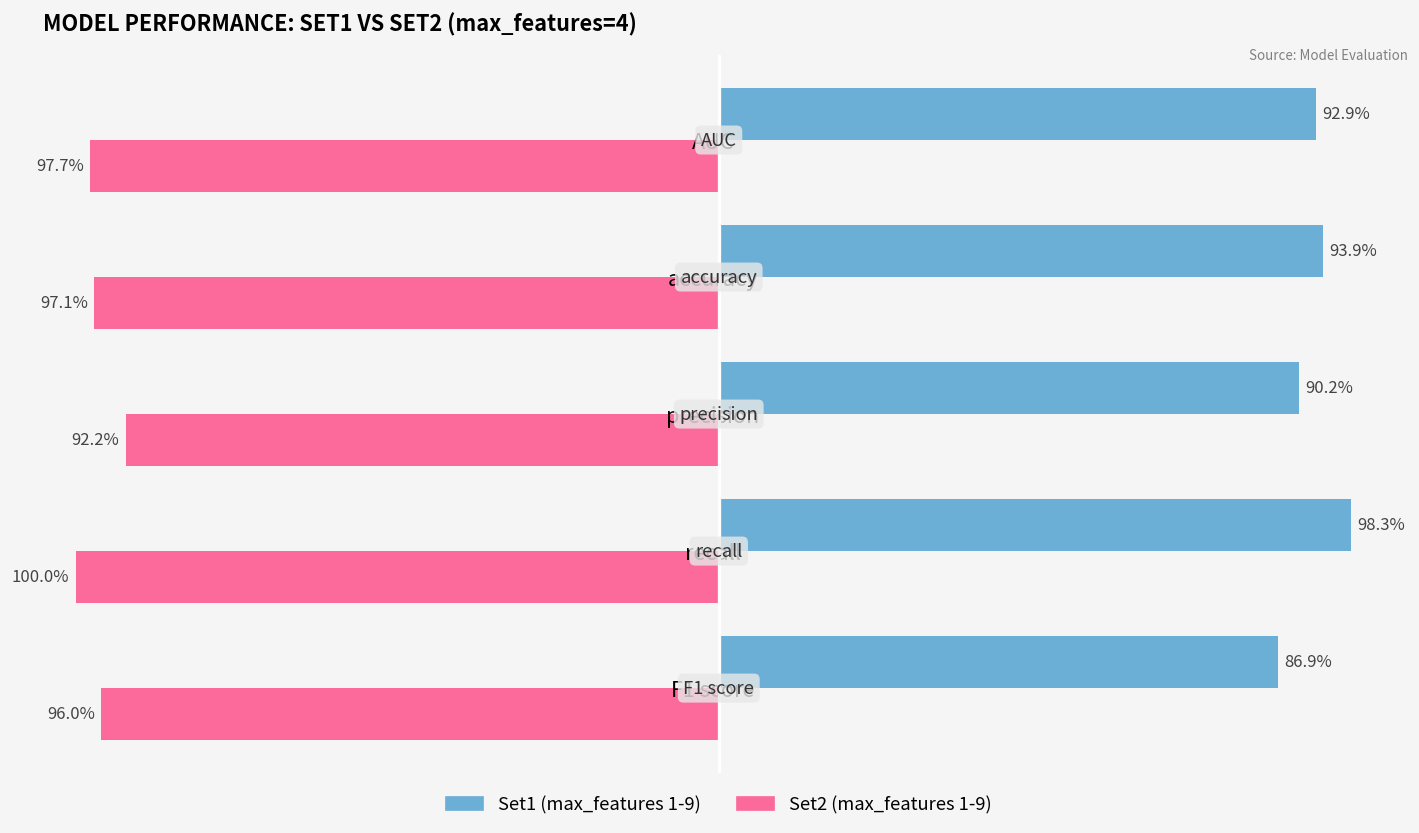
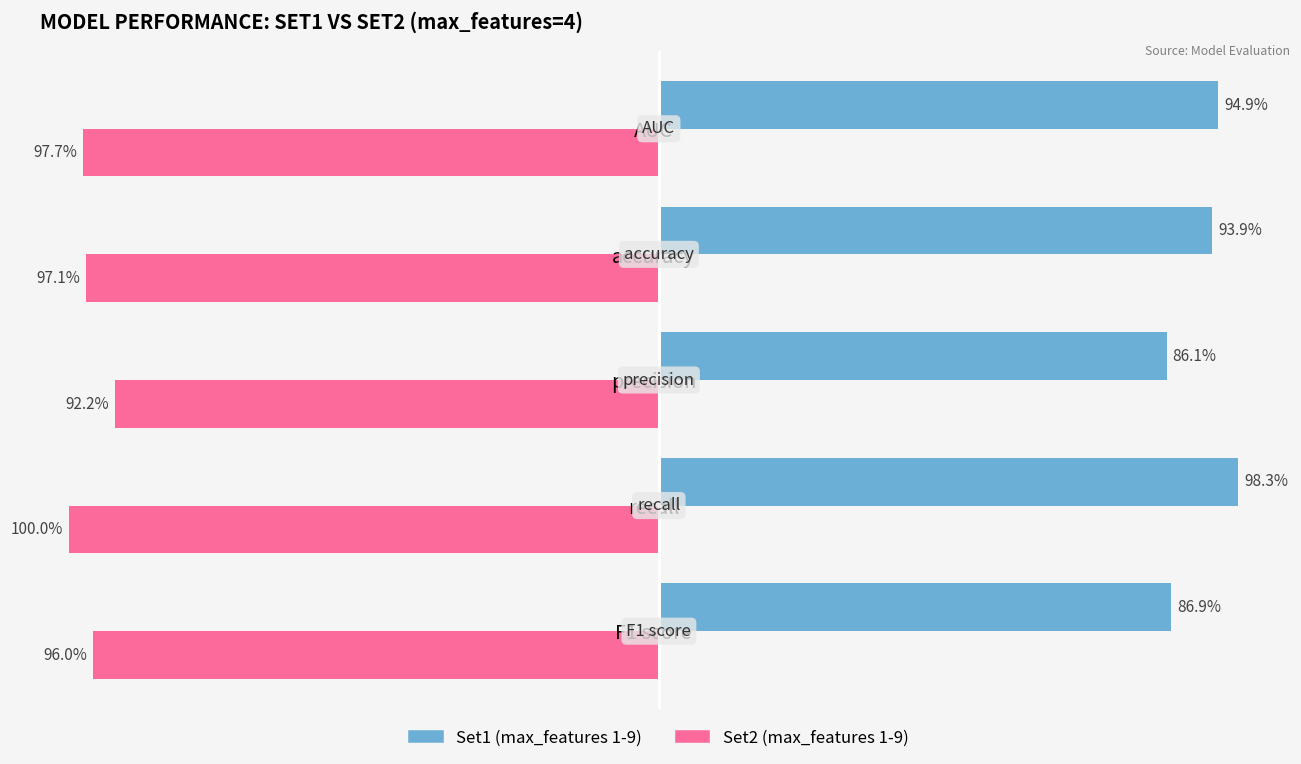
  {
    "Set1 (max_features 1-9)": {
-     "AUC": "92.9%",
+     "AUC": "94.9%",
      "accuracy": "93.9%",
-     "precision": "90.2%",
+     "precision": "86.1%",
      "recall": "98.3%",
      "F1 score": "86.9%"
    }
  }
